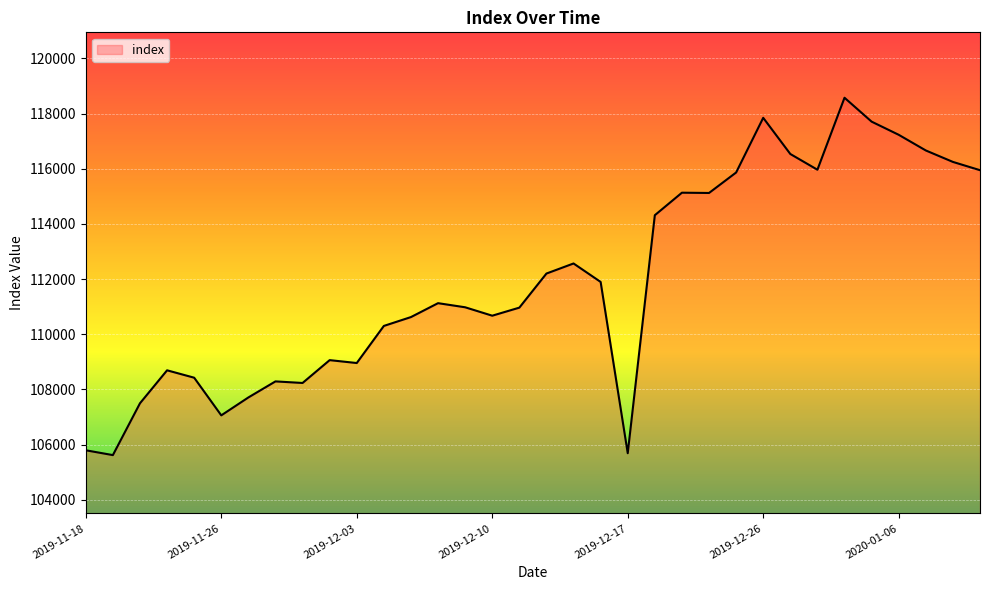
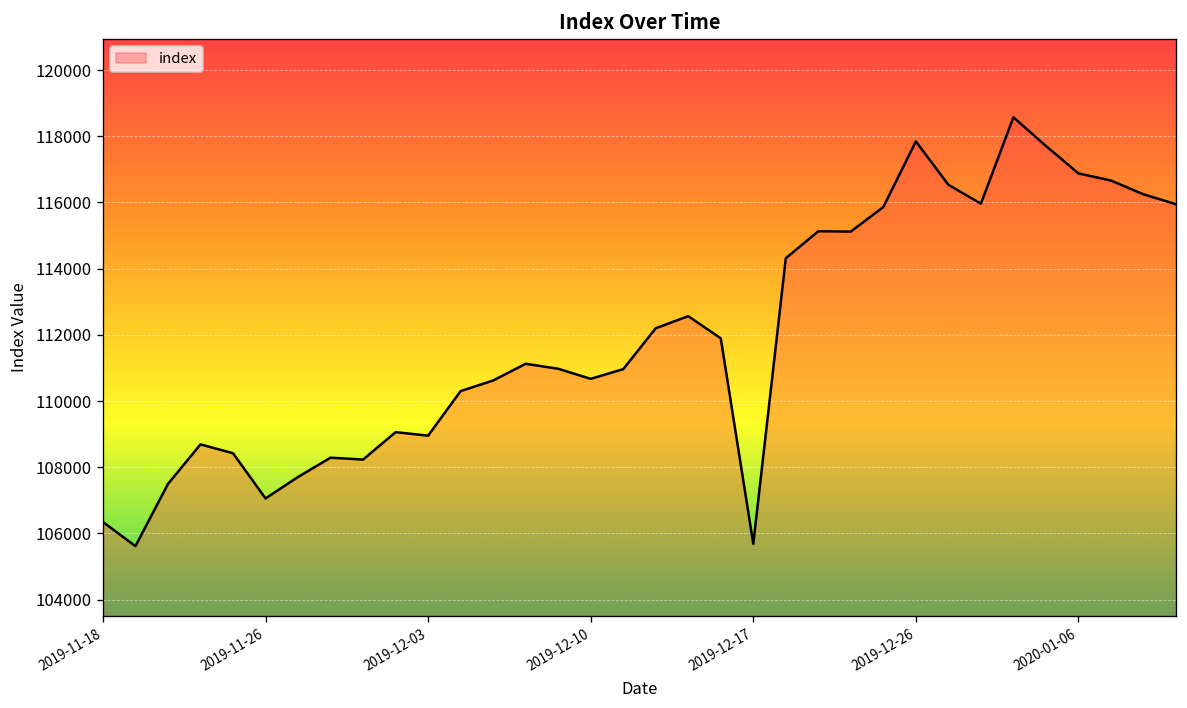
  {
-   "2019-11-18": 105800,
+   "2019-11-18": 106300,
    "2019-11-26": 107100,
    "2019-12-03": 109000,
    "2019-12-10": 110700,
    "2019-12-17": 105700,
    "2019-12-26": 117800,
-   "2020-01-06": 117200
+   "2020-01-06": 116900
  }
